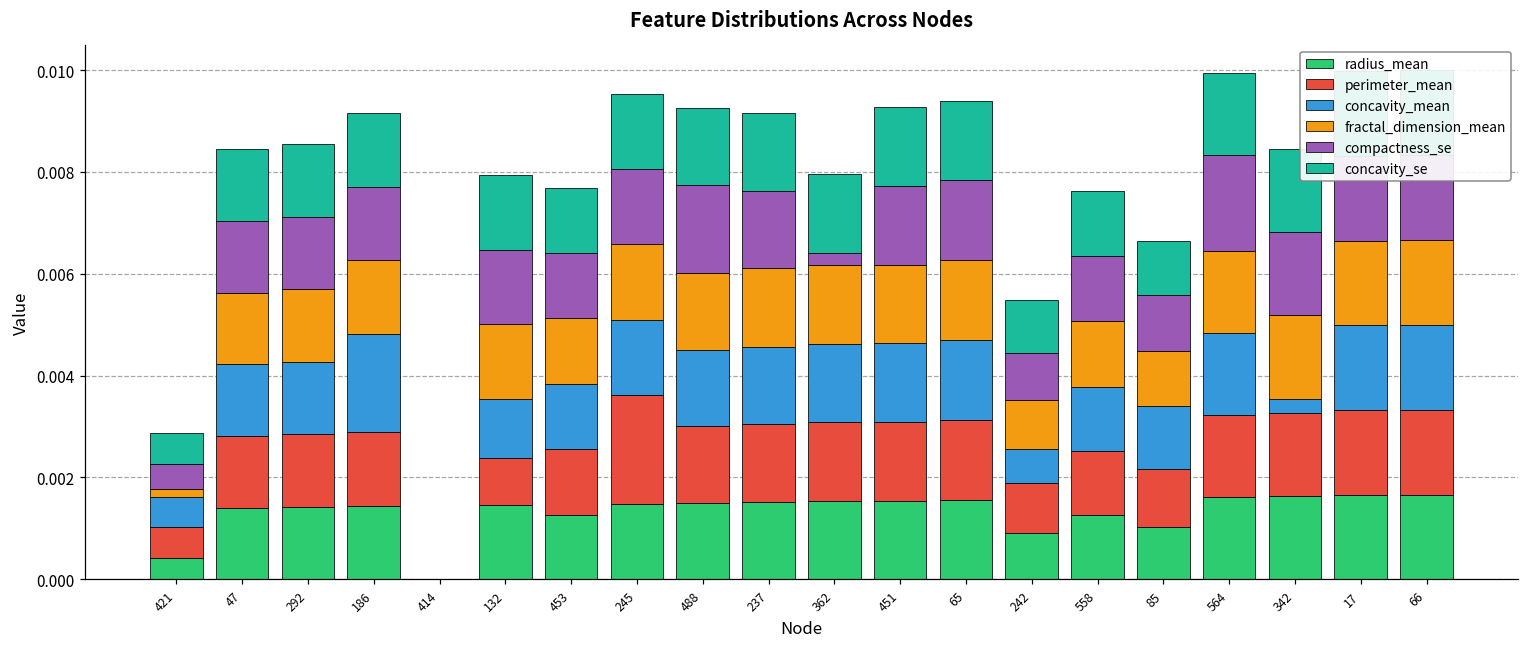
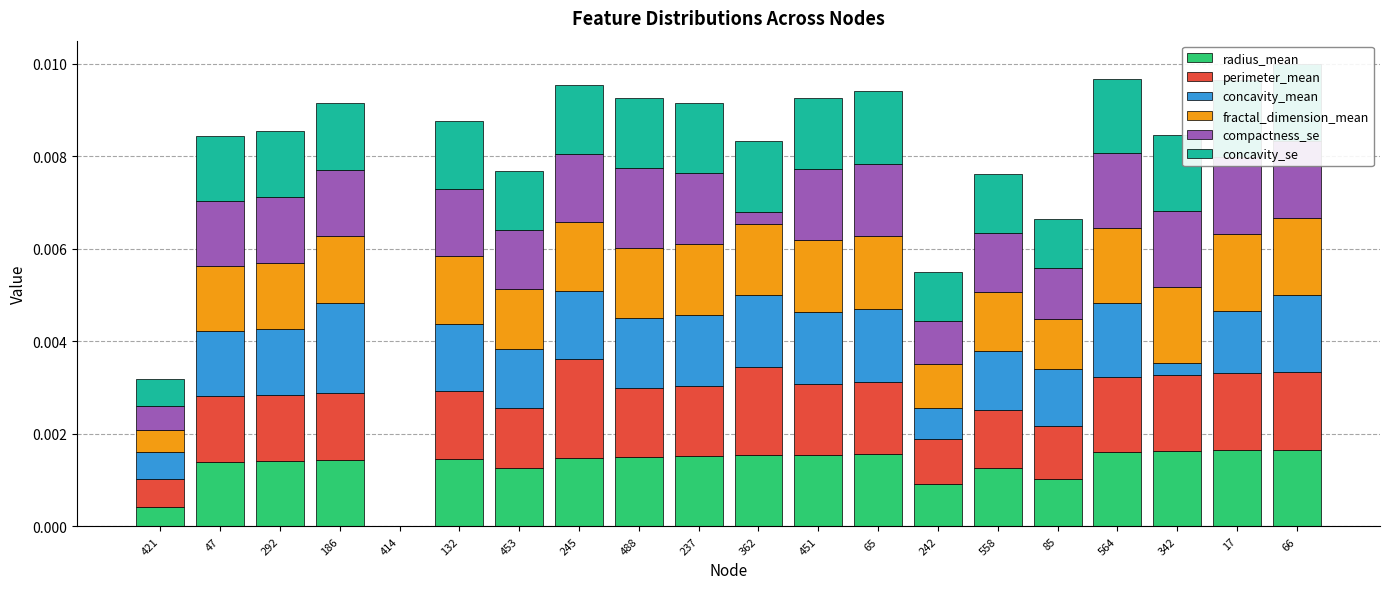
  {
    "perimeter_mean": {
      "421": 0.0006,
      "47": 0.0014,
      "292": 0.0014,
      "186": 0.0014,
      "414": 0.0000,
-     "132": 0.0009,
+     "132": 0.0015,
      "453": 0.0013,
      "245": 0.0021,
      "488": 0.0015,
      "237": 0.0015,
-     "362": 0.0015,
+     "362": 0.0019,
      "451": 0.0015,
      "65": 0.0016,
      "242": 0.0010,
      "558": 0.0013,
      "85": 0.0011,
      "564": 0.0016,
      "342": 0.0016,
      "17": 0.0017,
      "66": 0.0017
    },
    "concavity_mean": {
      "421": 0.0006,
      "47": 0.0014,
      "292": 0.0014,
      "186": 0.0019,
      "414": 0.0000,
-     "132": 0.0012,
+     "132": 0.0015,
      "453": 0.0013,
      "245": 0.0015,
      "488": 0.0015,
      "237": 0.0015,
      "362": 0.0015,
      "451": 0.0015,
      "65": 0.0016,
      "242": 0.0007,
      "558": 0.0013,
      "85": 0.0012,
      "564": 0.0016,
      "342": 0.0003,
-     "17": 0.0017,
+     "17": 0.0013,
      "66": 0.0017
    },
    "fractal_dimension_mean": {
-     "421": 0.0002,
+     "421": 0.0005,
      "47": 0.0014,
      "292": 0.0014,
      "186": 0.0014,
      "414": 0.0000,
      "132": 0.0015,
      "453": 0.0013,
      "245": 0.0015,
      "488": 0.0015,
      "237": 0.0015,
      "362": 0.0015,
      "451": 0.0015,
      "65": 0.0016,
      "242": 0.0009,
      "558": 0.0013,
      "85": 0.0011,
      "564": 0.0016,
      "342": 0.0016,
      "17": 0.0017,
      "66": 0.0017
    },
    "compactness_se": {
      "421": 0.0005,
      "47": 0.0014,
      "292": 0.0014,
      "186": 0.0014,
      "414": 0.0000,
      "132": 0.0015,
      "453": 0.0013,
      "245": 0.0015,
      "488": 0.0017,
      "237": 0.0015,
      "362": 0.0002,
      "451": 0.0015,
      "65": 0.0016,
      "242": 0.0009,
      "558": 0.0013,
      "85": 0.0011,
-     "564": 0.0019,
+     "564": 0.0016,
      "342": 0.0016
    }
  }
